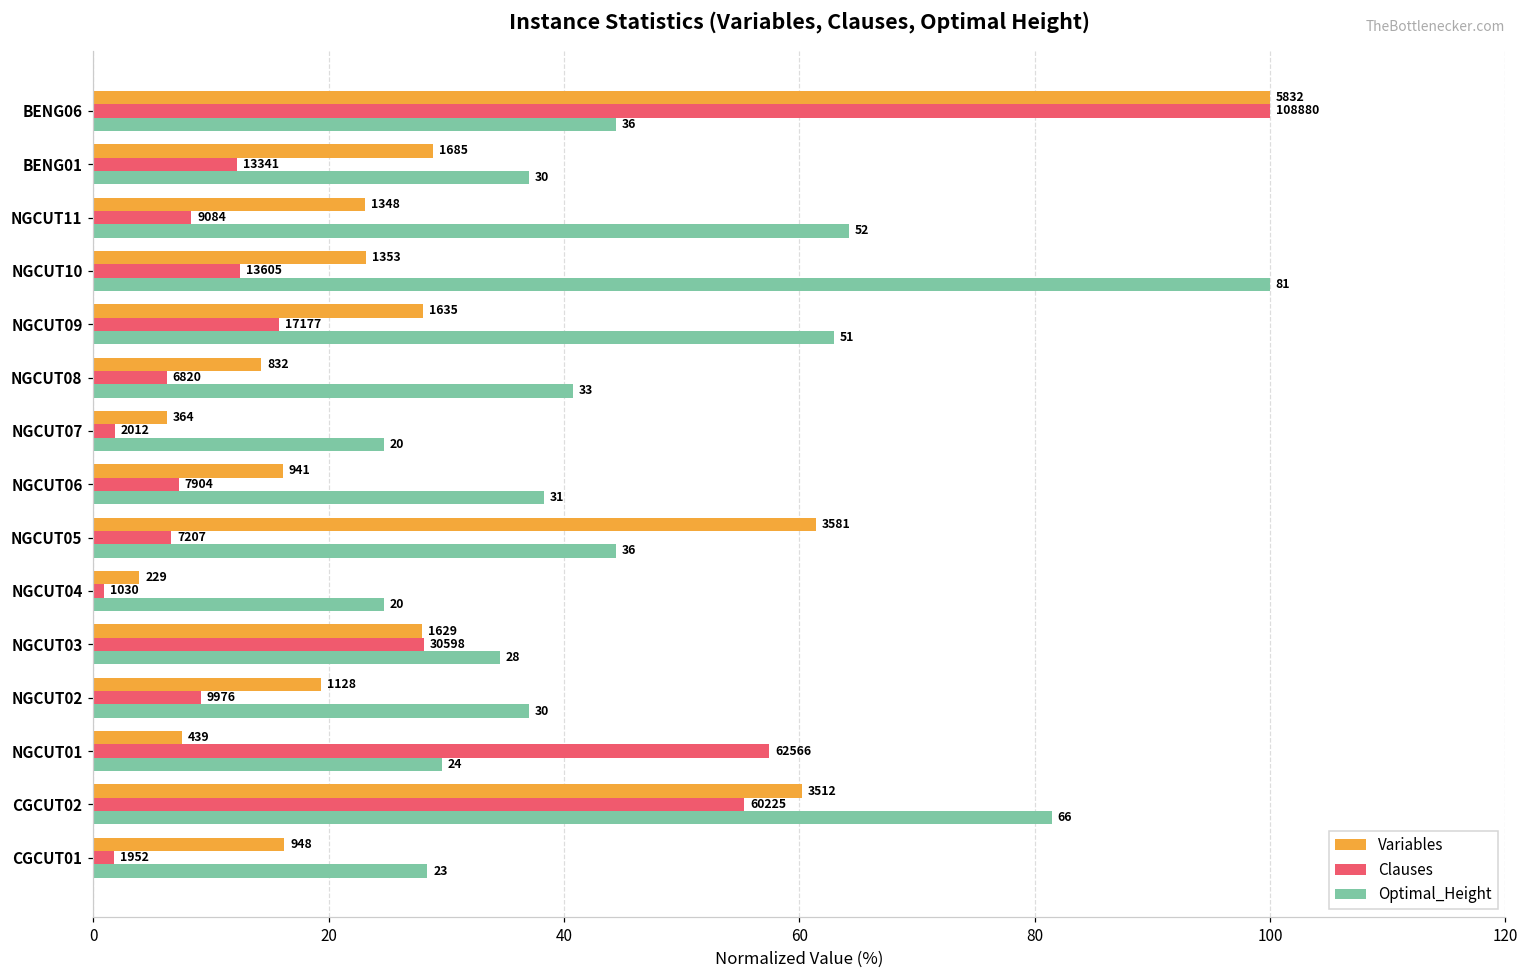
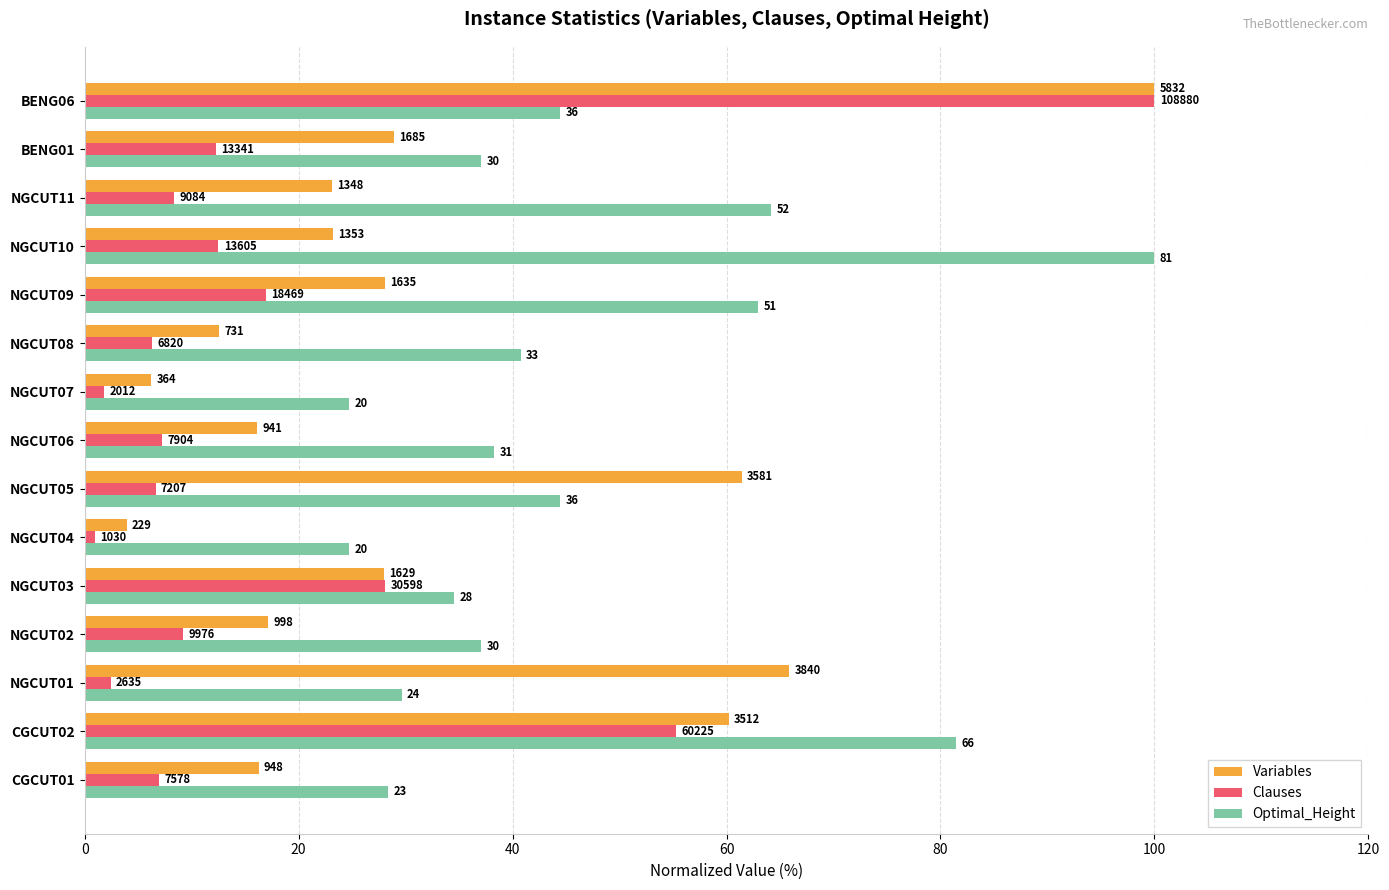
  {
    "Variables": {
-     "NGCUT08": 832,
-     "NGCUT02": 1128,
-     "NGCUT01": 439
+     "NGCUT08": 731,
+     "NGCUT02": 998,
+     "NGCUT01": 3840
    },
    "Clauses": {
-     "NGCUT09": 17177,
-     "NGCUT01": 62566,
-     "CGCUT01": 1952
+     "NGCUT09": 18469,
+     "NGCUT01": 2635,
+     "CGCUT01": 7578
    }
  }
